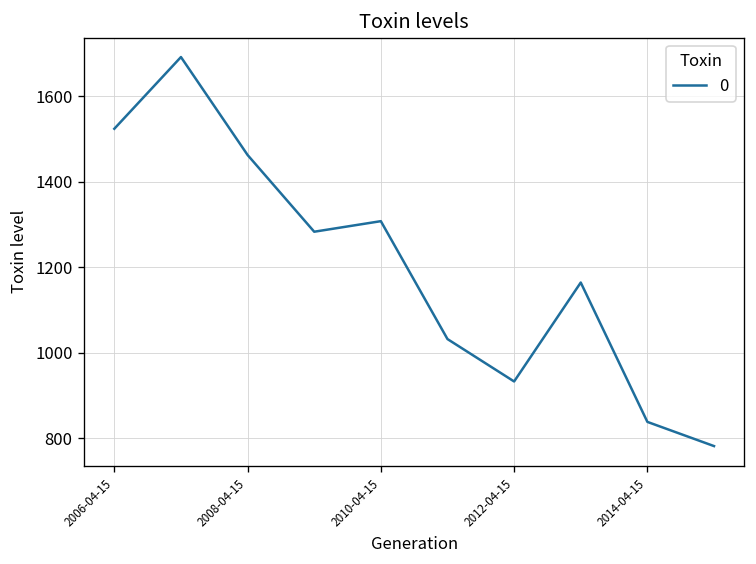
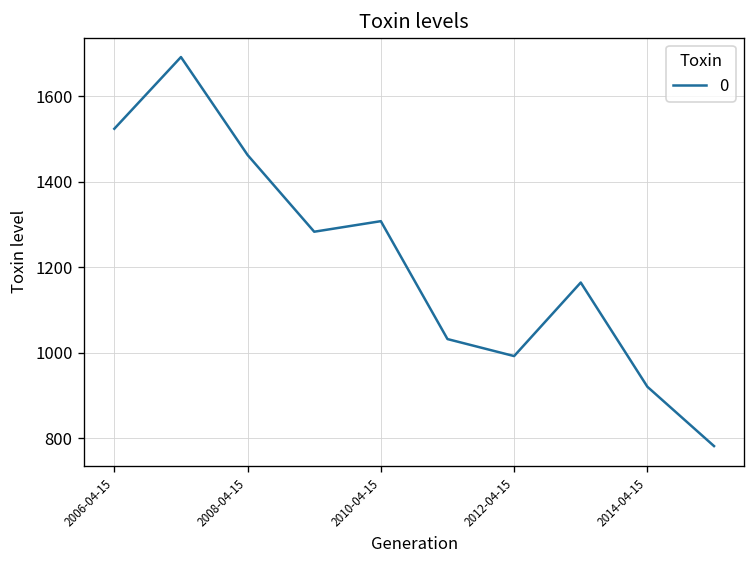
  {
    "2006-04-15": 1520,
    "2008-04-15": 1460,
    "2010-04-15": 1310,
-   "2012-04-15": 930,
-   "2014-04-15": 840
+   "2012-04-15": 990,
+   "2014-04-15": 920
  }
